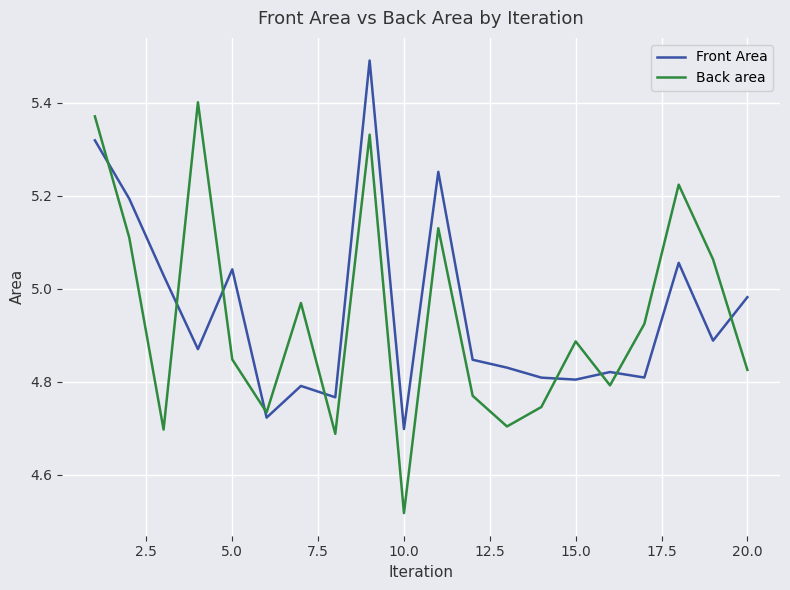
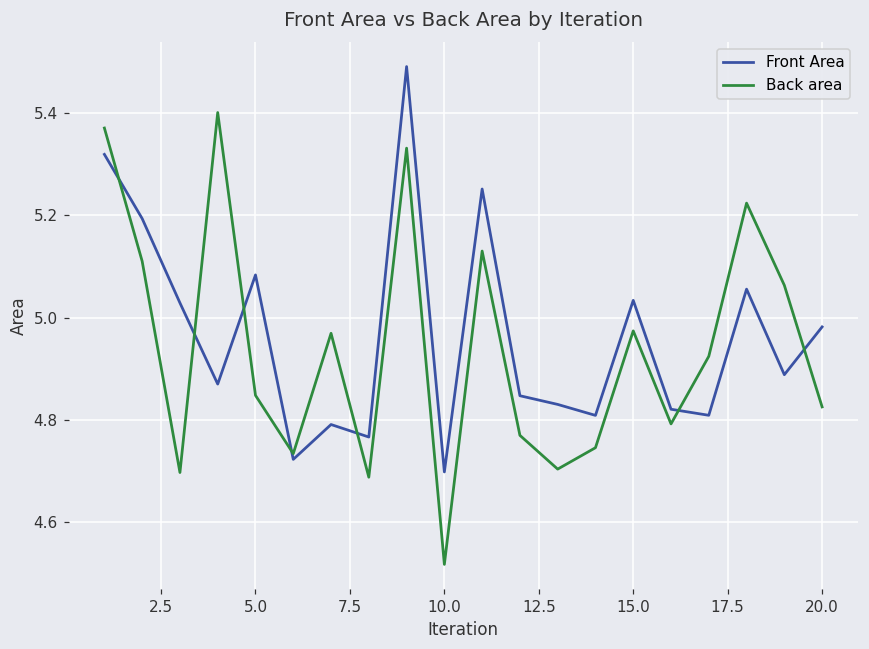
  {
    "Front Area": {
-     "5.0": 5.04,
+     "5.0": 5.08,
      "10.0": 4.70,
-     "15.0": 4.80,
+     "15.0": 5.03,
      "20.0": 4.98
    },
    "Back area": {
      "5.0": 4.85,
      "10.0": 4.52,
-     "15.0": 4.89,
+     "15.0": 4.97,
      "20.0": 4.83
    }
  }
